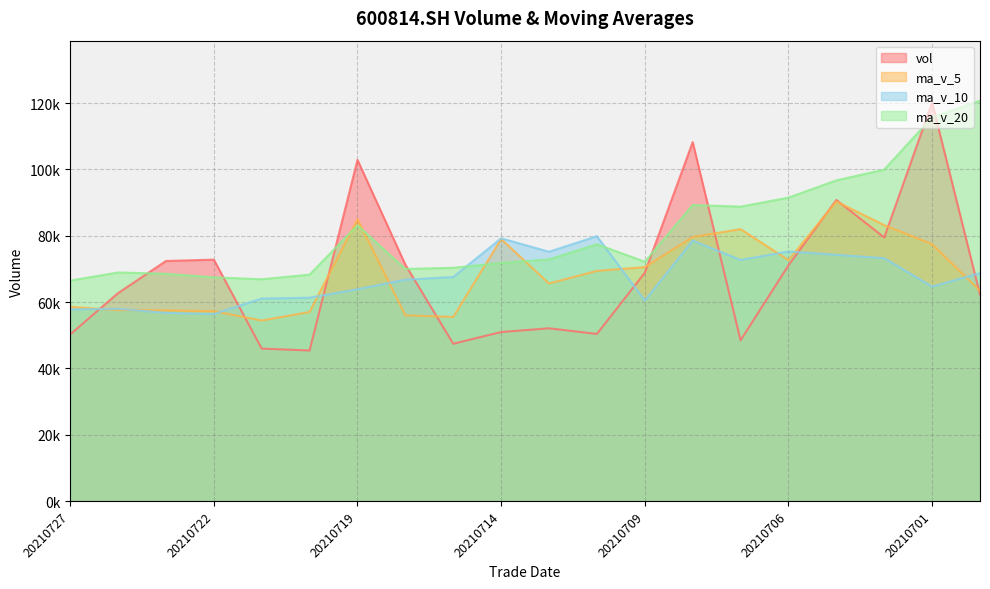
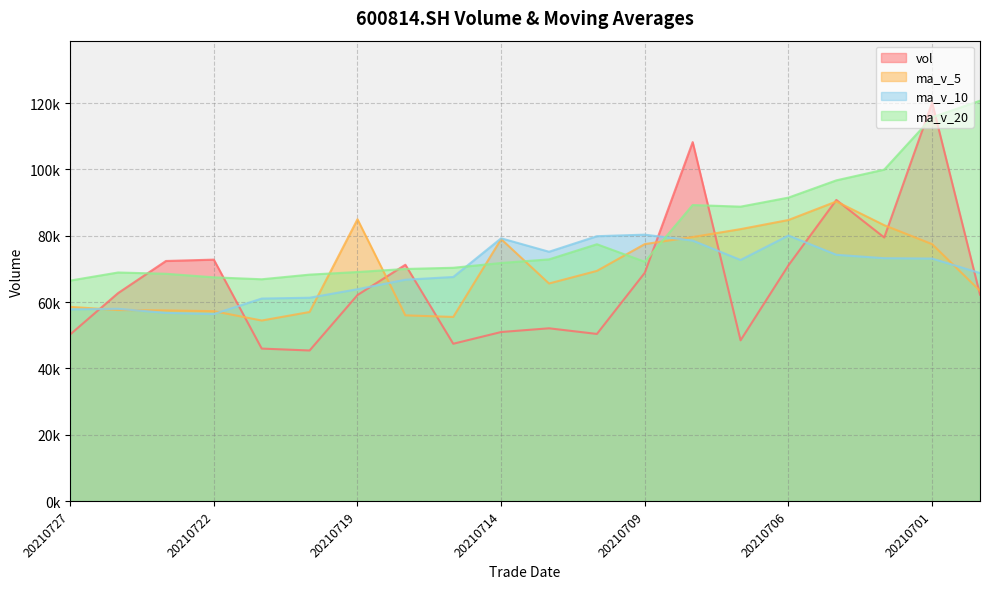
  {
    "vol": {
      "20210727": 50000,
      "20210722": 73000,
-     "20210719": 103000,
+     "20210719": 62000,
      "20210714": 51000,
      "20210709": 69000,
      "20210706": 71000
    },
    "ma_v_5": {
      "20210727": 59000,
      "20210722": 57000,
      "20210719": 85000,
-     "20210709": 71000,
-     "20210706": 73000,
+     "20210709": 77000,
+     "20210706": 85000,
      "20210701": 77000
    },
    "ma_v_10": {
      "20210727": 58000,
      "20210722": 56000,
      "20210719": 64000,
-     "20210709": 60000,
-     "20210706": 75000,
-     "20210701": 65000
+     "20210709": 80000,
+     "20210706": 80000,
+     "20210701": 73000
    },
    "ma_v_20": {
      "20210727": 66000,
      "20210722": 67000,
-     "20210719": 83000,
+     "20210719": 69000,
      "20210714": 72000,
      "20210709": 72000,
      "20210706": 91000
    }
  }
